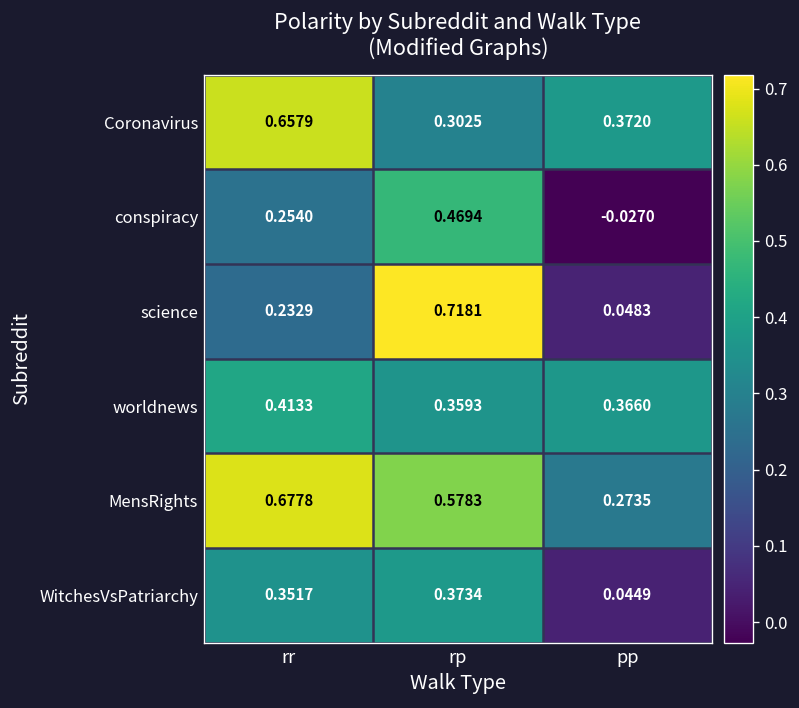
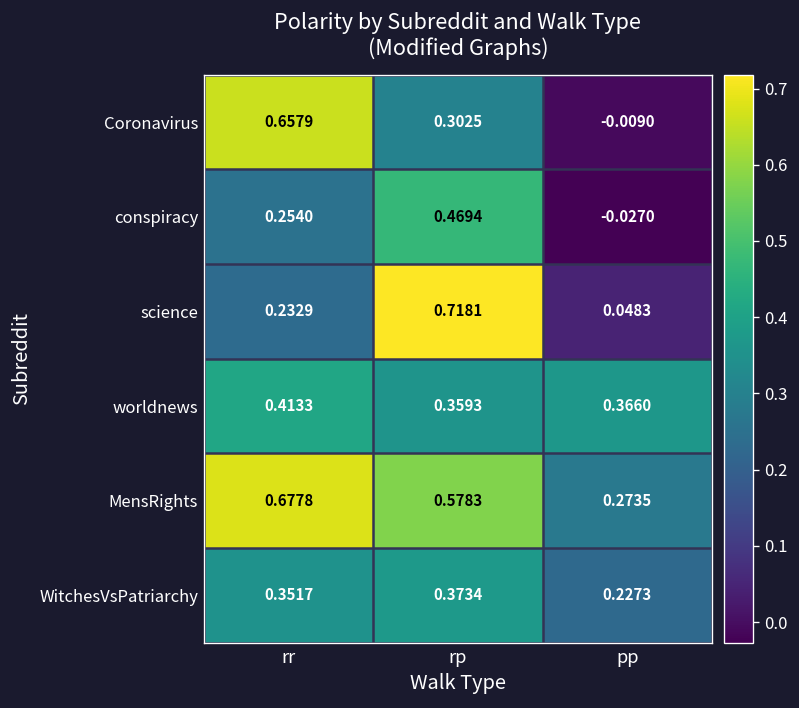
  {
    "Coronavirus": {
      "rr": 0.6579,
      "rp": 0.3025,
-     "pp": 0.3720
+     "pp": -0.0090
    },
    "conspiracy": {
      "rr": 0.2540,
      "rp": 0.4694,
      "pp": -0.0270
    },
    "science": {
      "rr": 0.2329,
      "rp": 0.7181,
      "pp": 0.0483
    },
    "worldnews": {
      "rr": 0.4133,
      "rp": 0.3593,
      "pp": 0.3660
    },
    "MensRights": {
      "rr": 0.6778,
      "rp": 0.5783,
      "pp": 0.2735
    },
    "WitchesVsPatriarchy": {
      "rr": 0.3517,
      "rp": 0.3734,
-     "pp": 0.0449
+     "pp": 0.2273
    }
  }
